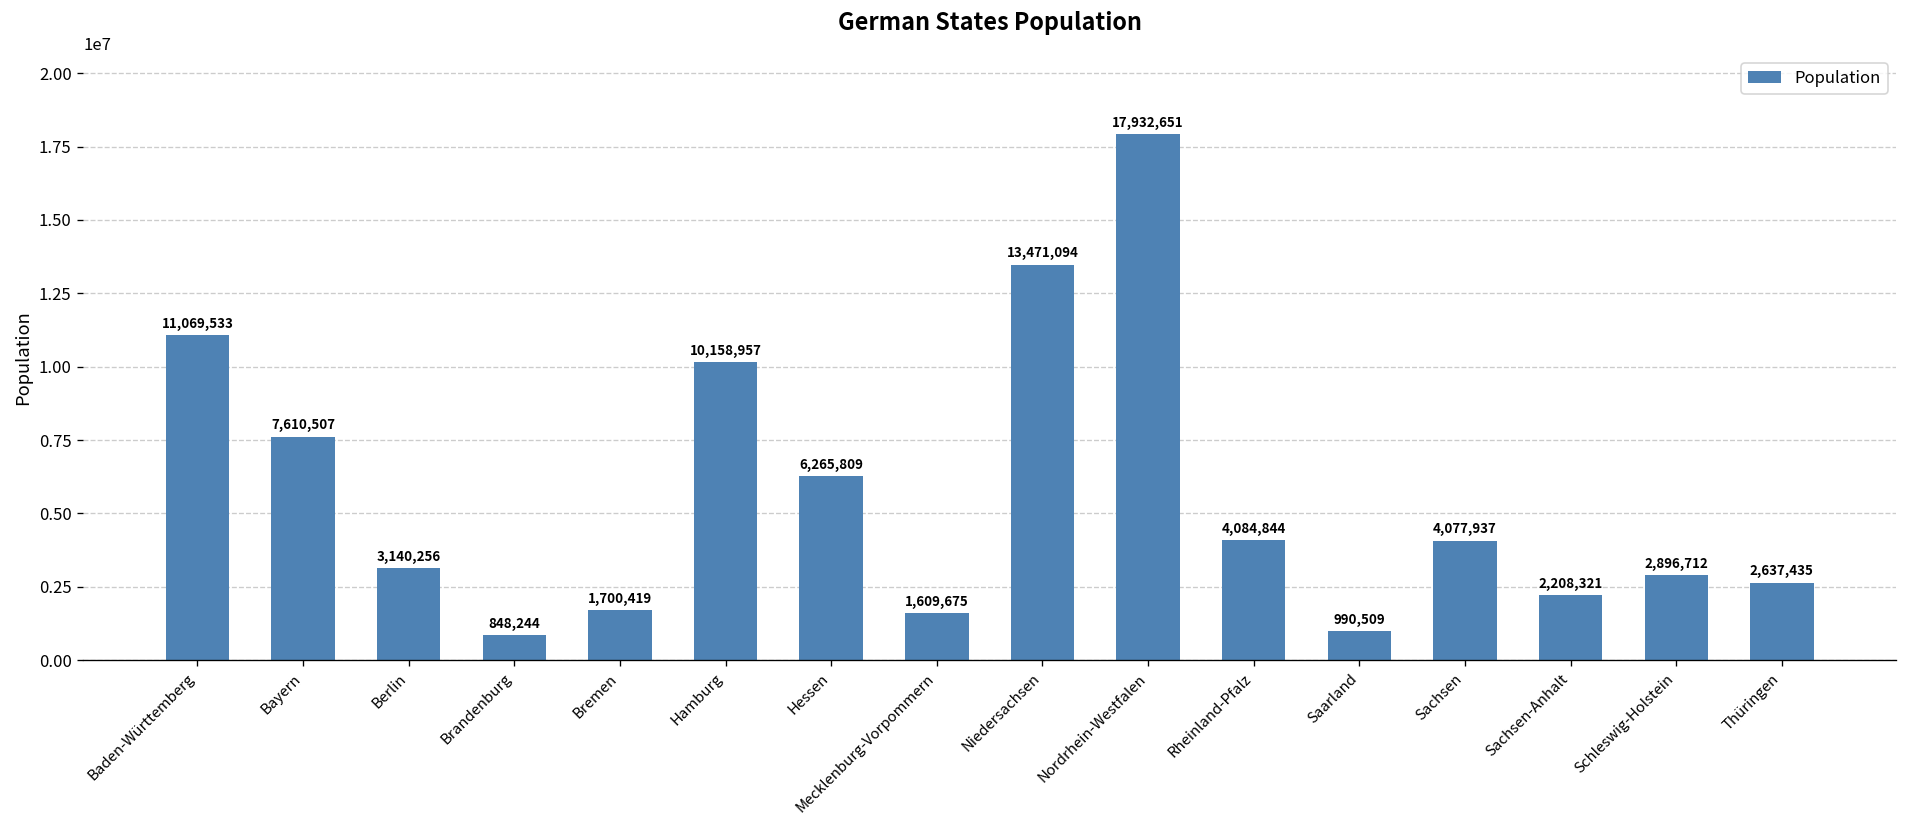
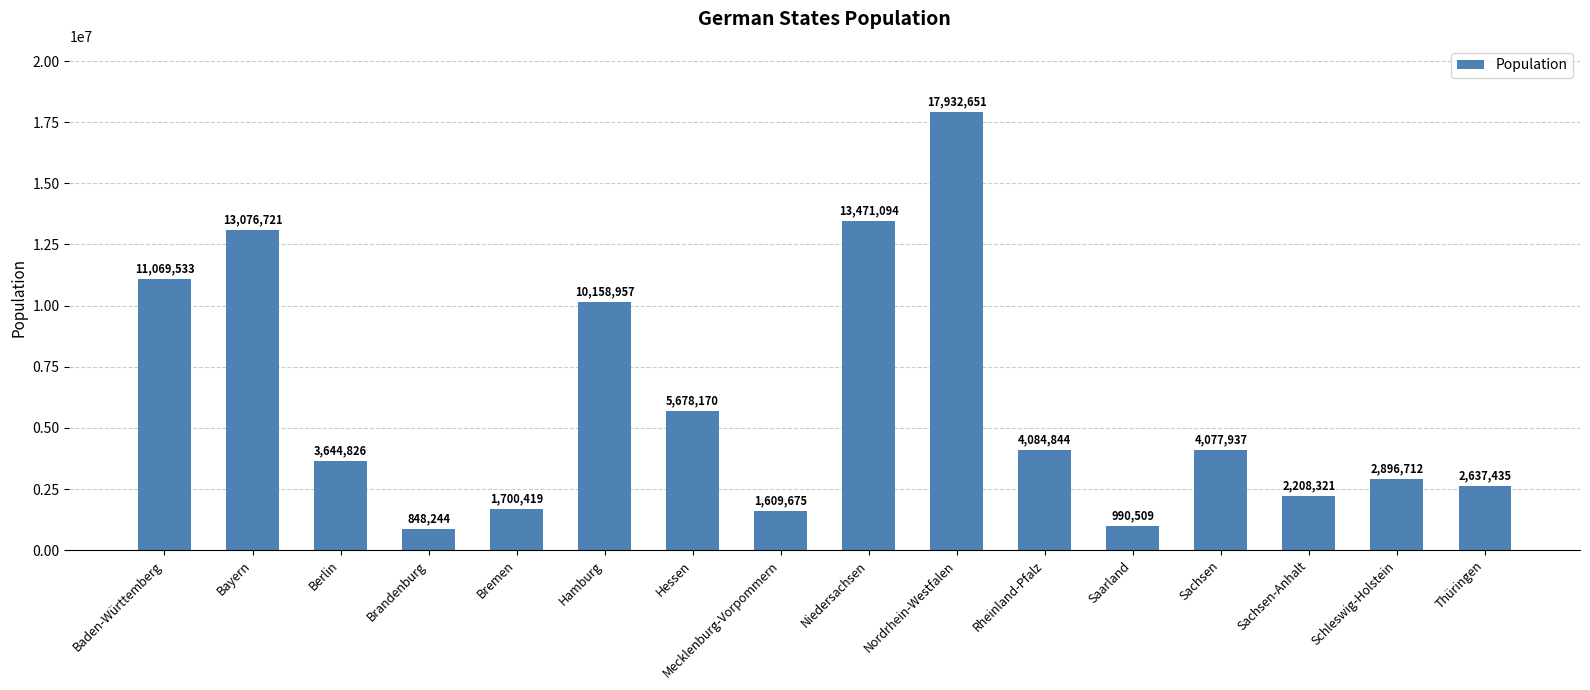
  {
    "Baden-Württemberg": "11,069,533",
-   "Bayern": "7,610,507",
-   "Berlin": "3,140,256",
+   "Bayern": "13,076,721",
+   "Berlin": "3,644,826",
    "Brandenburg": "848,244",
    "Bremen": "1,700,419",
    "Hamburg": "10,158,957",
-   "Hessen": "6,265,809",
+   "Hessen": "5,678,170",
    "Mecklenburg-Vorpommern": "1,609,675",
    "Niedersachsen": "13,471,094",
    "Nordrhein-Westfalen": "17,932,651",
    "Rheinland-Pfalz": "4,084,844",
    "Saarland": "990,509",
    "Sachsen": "4,077,937",
    "Sachsen-Anhalt": "2,208,321",
    "Schleswig-Holstein": "2,896,712",
    "Thüringen": "2,637,435"
  }
